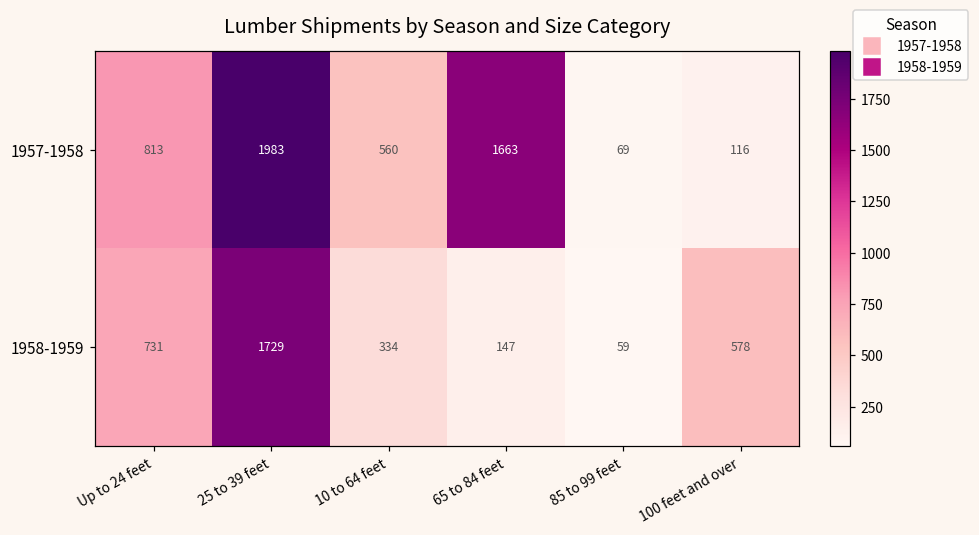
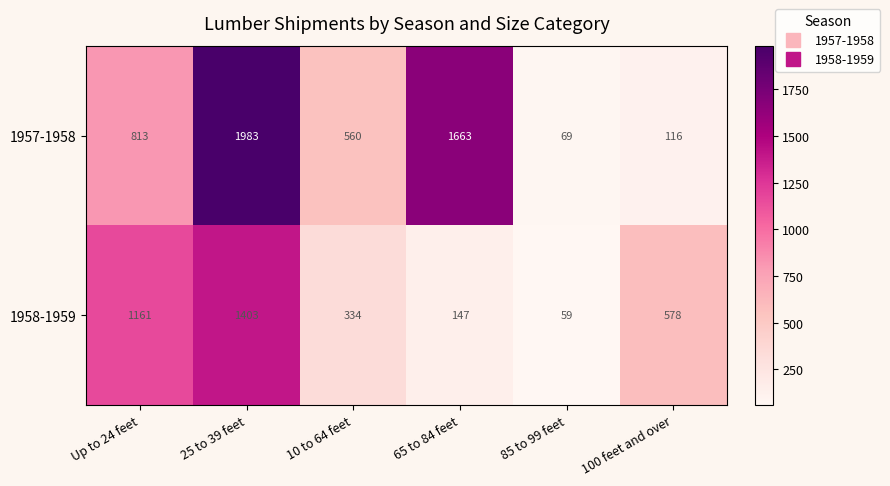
  {
    "1957-1958": {
      "Up to 24 feet": 813,
      "25 to 39 feet": 1983,
      "10 to 64 feet": 560,
      "65 to 84 feet": 1663,
      "85 to 99 feet": 69,
      "100 feet and over": 116
    },
    "1958-1959": {
-     "Up to 24 feet": 731,
-     "25 to 39 feet": 1729,
+     "Up to 24 feet": 1161,
+     "25 to 39 feet": 1403,
      "10 to 64 feet": 334,
      "65 to 84 feet": 147,
      "85 to 99 feet": 59,
      "100 feet and over": 578
    }
  }
